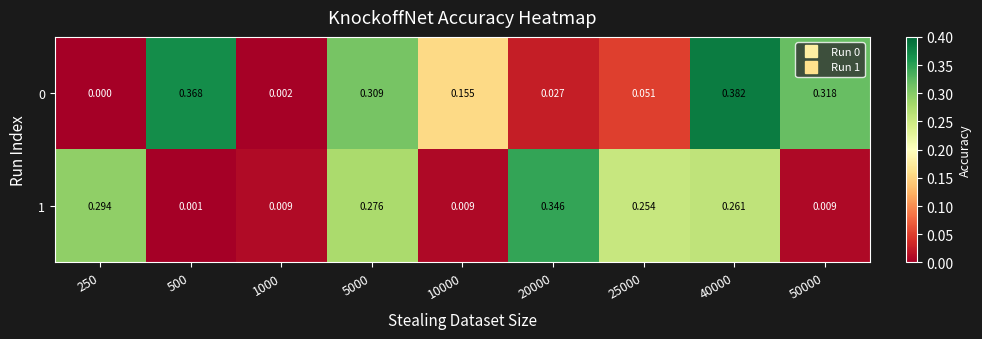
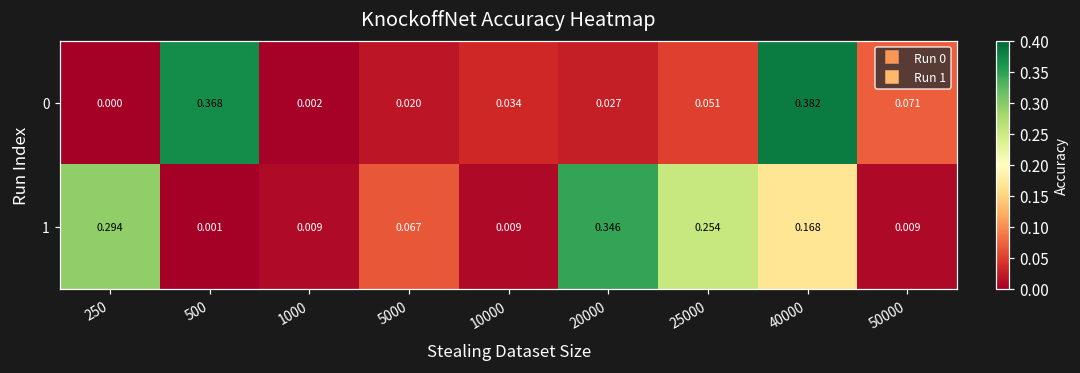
  {
    "0": {
      "250": 0.000,
      "500": 0.368,
      "1000": 0.002,
-     "5000": 0.309,
-     "10000": 0.155,
+     "5000": 0.020,
+     "10000": 0.034,
      "20000": 0.027,
      "25000": 0.051,
      "40000": 0.382,
-     "50000": 0.318
+     "50000": 0.071
    },
    "1": {
      "250": 0.294,
      "500": 0.001,
      "1000": 0.009,
-     "5000": 0.276,
+     "5000": 0.067,
      "10000": 0.009,
      "20000": 0.346,
      "25000": 0.254,
-     "40000": 0.261,
+     "40000": 0.168,
      "50000": 0.009
    }
  }
